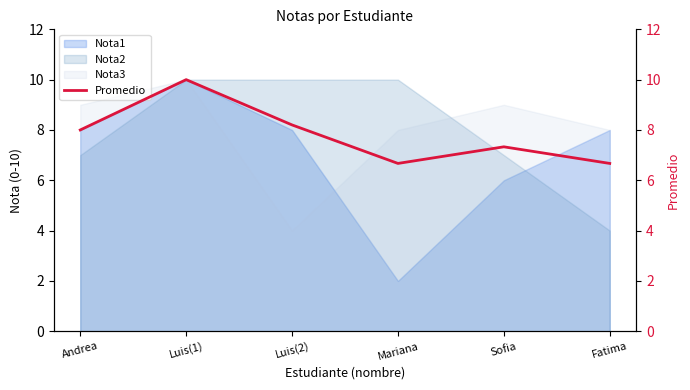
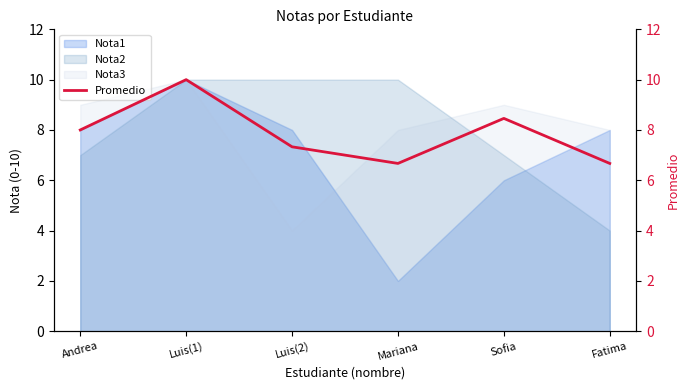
  {
    "Promedio": {
      "Andrea": 8.0,
      "Luis(1)": 10.0,
-     "Luis(2)": 8.2,
+     "Luis(2)": 7.3,
      "Mariana": 6.7,
-     "Sofia": 7.3,
+     "Sofia": 8.5,
      "Fatima": 6.7
    }
  }
